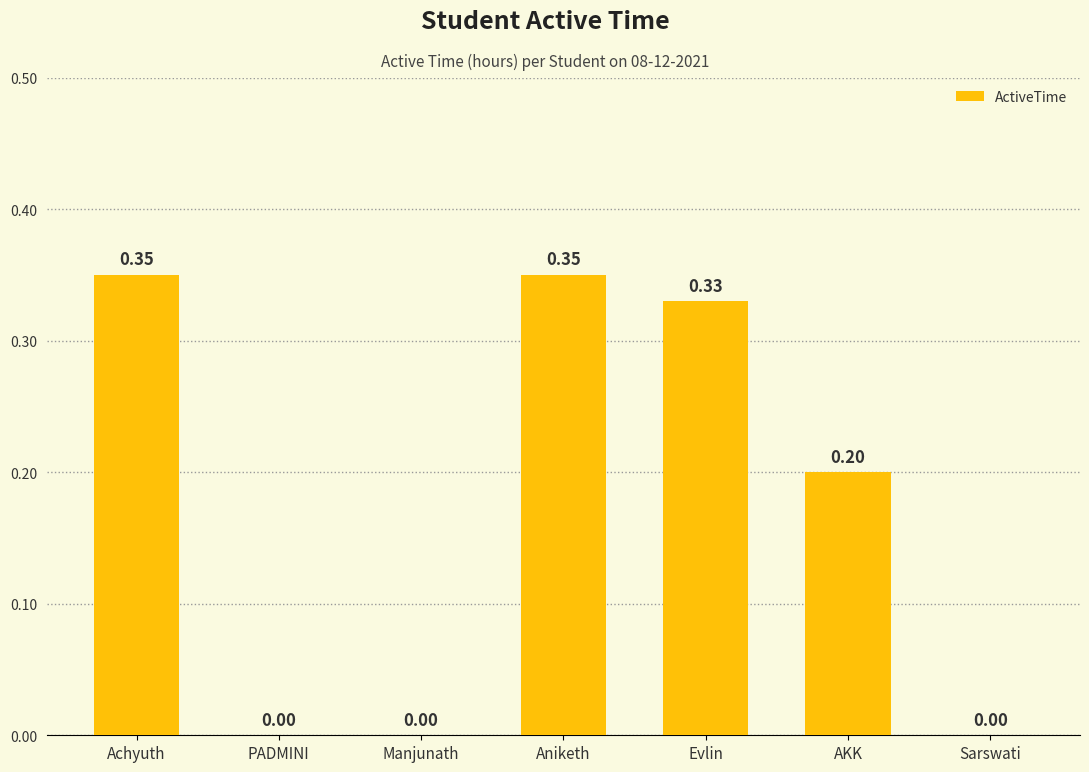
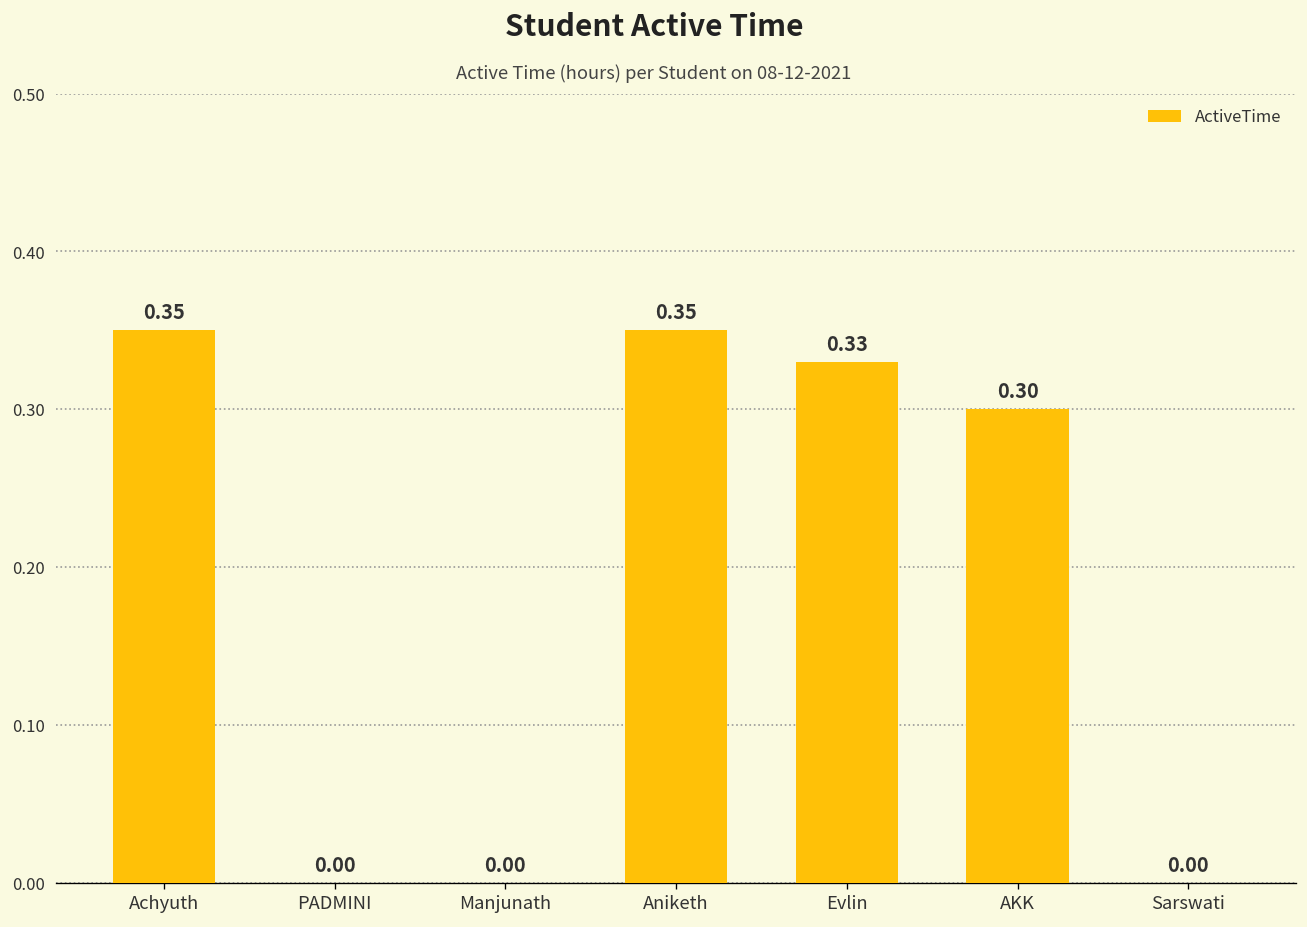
  {
    "Achyuth": 0.35,
    "PADMINI": 0.00,
    "Manjunath": 0.00,
    "Aniketh": 0.35,
    "Evlin": 0.33,
-   "AKK": 0.20,
+   "AKK": 0.30,
    "Sarswati": 0.00
  }
